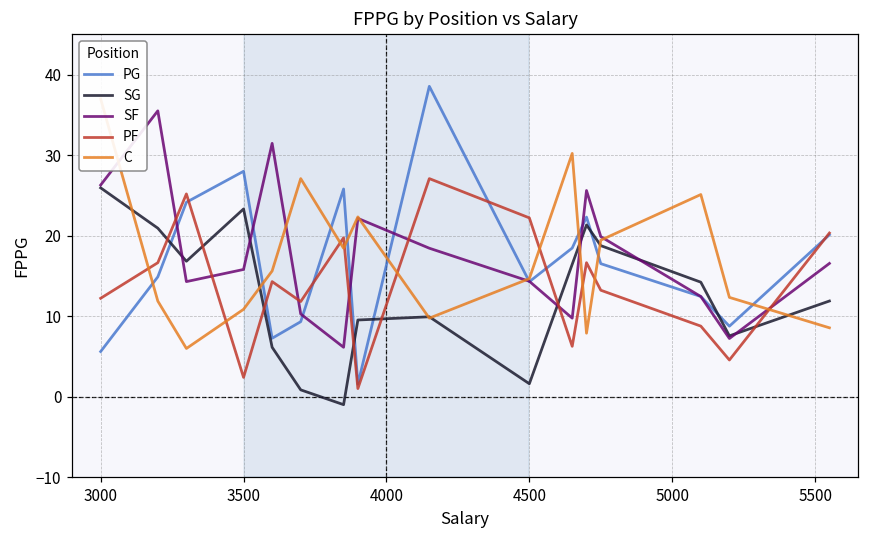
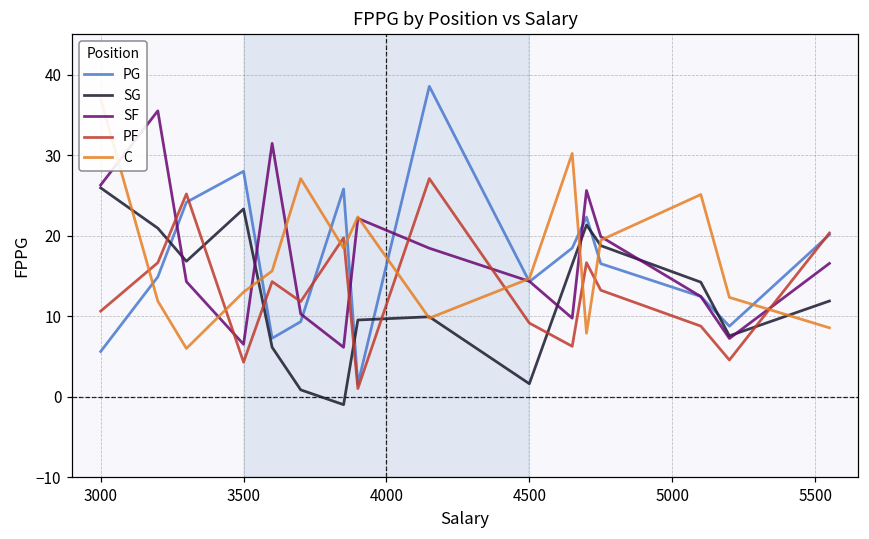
  {
    "PG": {
      "3000": 6,
      "3500": 28
    },
    "SG": {
      "3000": 26,
      "3500": 23,
      "4500": 2
    },
    "SF": {
      "3000": 26,
-     "3500": 16
+     "3500": 7
    },
    "PF": {
-     "3000": 12,
-     "3500": 2,
-     "4500": 22
+     "3000": 11,
+     "3500": 4,
+     "4500": 9
    },
    "C": {
-     "3500": 11
+     "3500": 13
    }
  }
